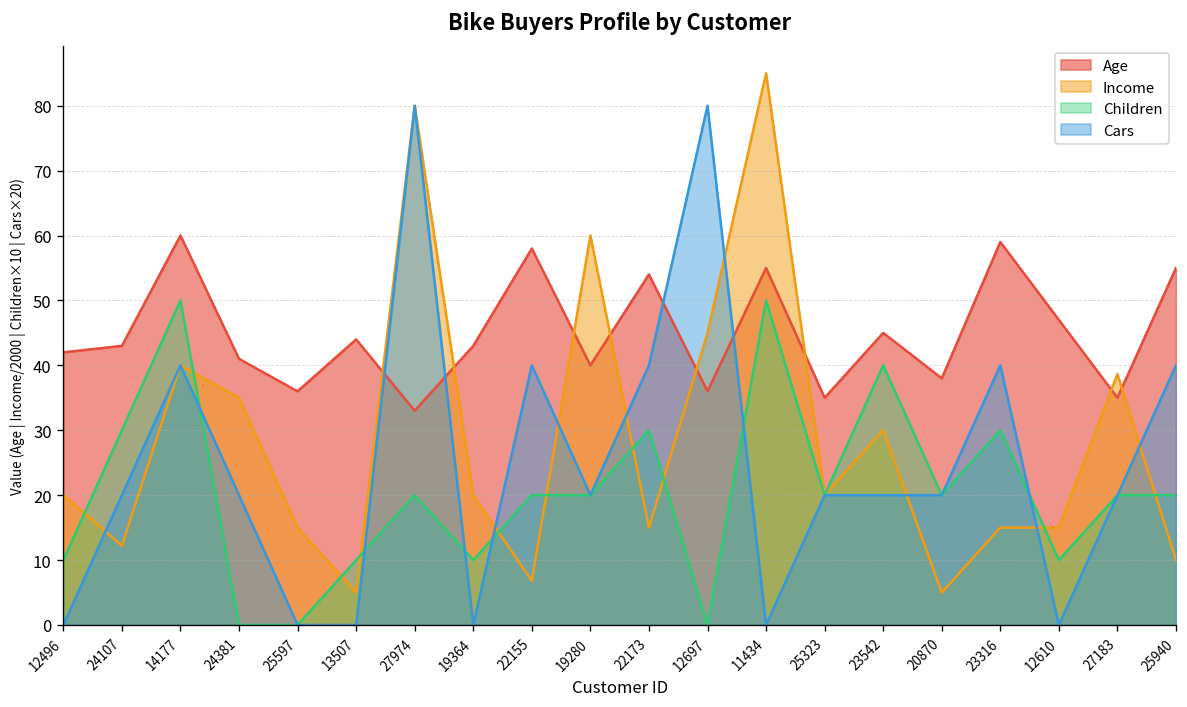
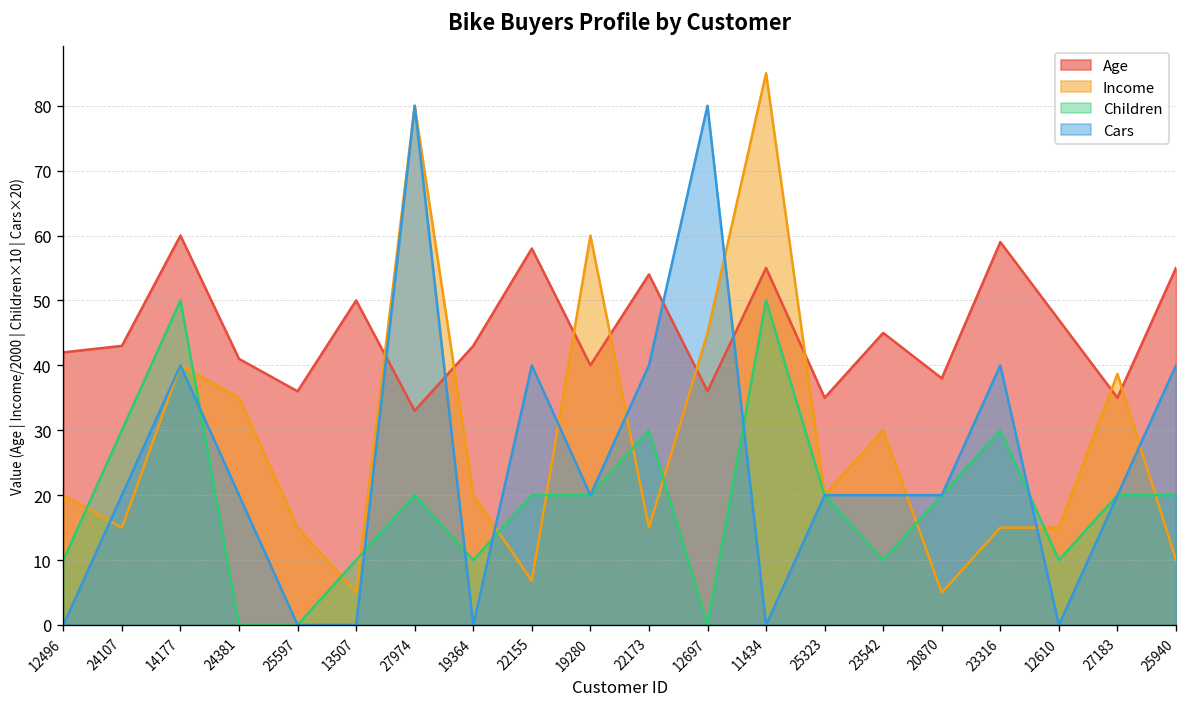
  {
    "Age": {
      "12496": 42,
      "24107": 43,
      "14177": 60,
      "24381": 41,
      "25597": 36,
-     "13507": 44,
+     "13507": 50,
      "27974": 33,
      "19364": 43,
      "22155": 58,
      "19280": 40,
      "22173": 54,
      "12697": 36,
      "11434": 55,
      "25323": 35,
      "23542": 45,
      "20870": 38,
      "23316": 59,
      "12610": 47,
      "27183": 35,
      "25940": 55
    },
    "Income": {
      "12496": 20,
-     "24107": 12,
+     "24107": 15,
      "24381": 35,
      "25597": 15,
      "13507": 5,
      "19364": 20,
      "22155": 7,
      "19280": 60,
      "22173": 15,
      "12697": 45,
      "11434": 85,
      "23542": 30,
      "20870": 5,
      "23316": 15,
      "12610": 15,
      "27183": 39,
      "25940": 10
    },
    "Children": {
      "12496": 10,
      "24107": 30,
      "14177": 50,
      "24381": 0,
      "13507": 10,
      "27974": 20,
      "19364": 10,
      "22155": 20,
      "22173": 30,
      "12697": 0,
      "11434": 50,
-     "23542": 40,
+     "23542": 10,
      "23316": 30,
      "12610": 10,
      "25940": 20
    },
    "Cars": {
      "12496": 0,
      "24107": 20,
      "24381": 20,
      "13507": 0,
      "19364": 0,
      "22155": 40,
      "22173": 40,
      "12697": 80,
      "11434": 0,
      "23542": 20,
      "23316": 40,
      "12610": 0,
      "25940": 40
    }
  }
